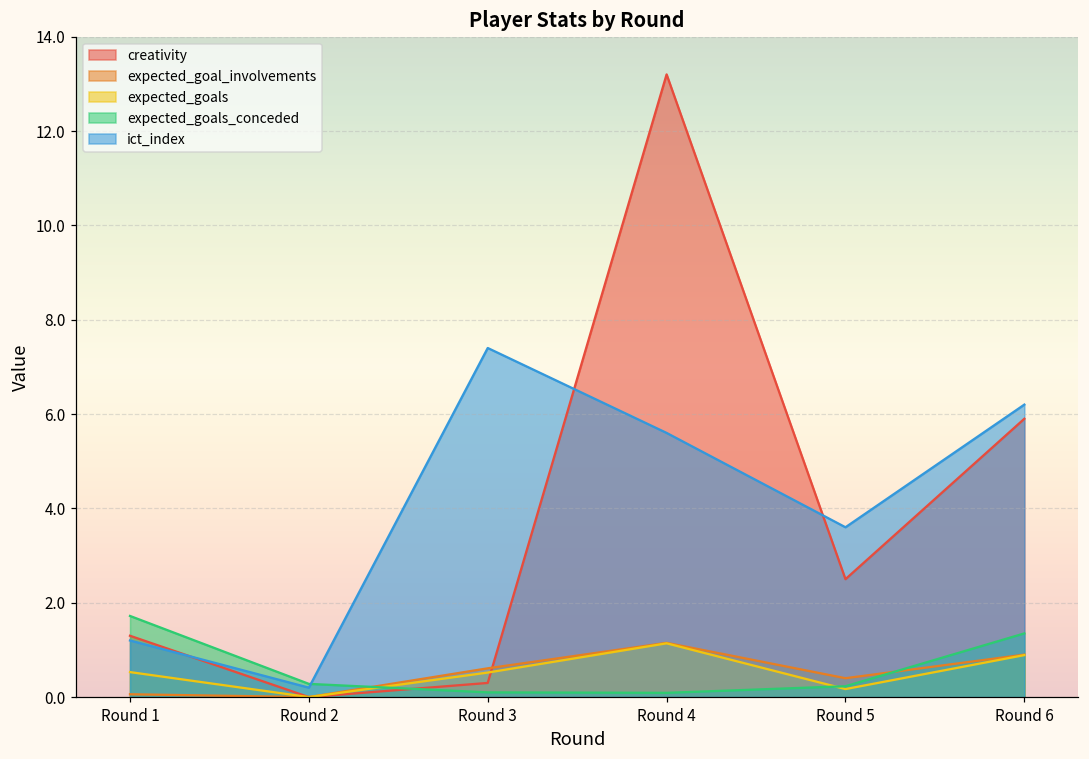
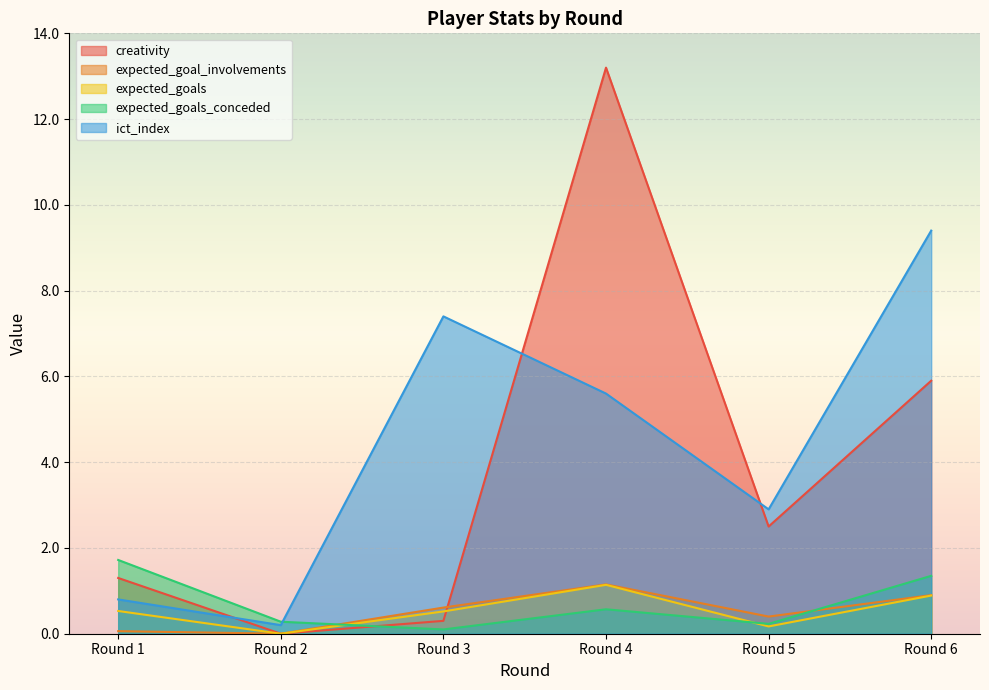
  {
    "expected_goals": {
      "Round 1": 0.5,
      "Round 3": 0.5
    },
    "expected_goals_conceded": {
      "Round 1": 1.7,
      "Round 2": 0.3,
      "Round 3": 0.1,
-     "Round 4": 0.1,
+     "Round 4": 0.6,
      "Round 6": 1.4
    },
    "ict_index": {
-     "Round 1": 1.2,
+     "Round 1": 0.8,
      "Round 2": 0.2,
      "Round 3": 7.4,
      "Round 4": 5.6,
-     "Round 5": 3.6,
-     "Round 6": 6.2
+     "Round 5": 2.9,
+     "Round 6": 9.4
    }
  }
